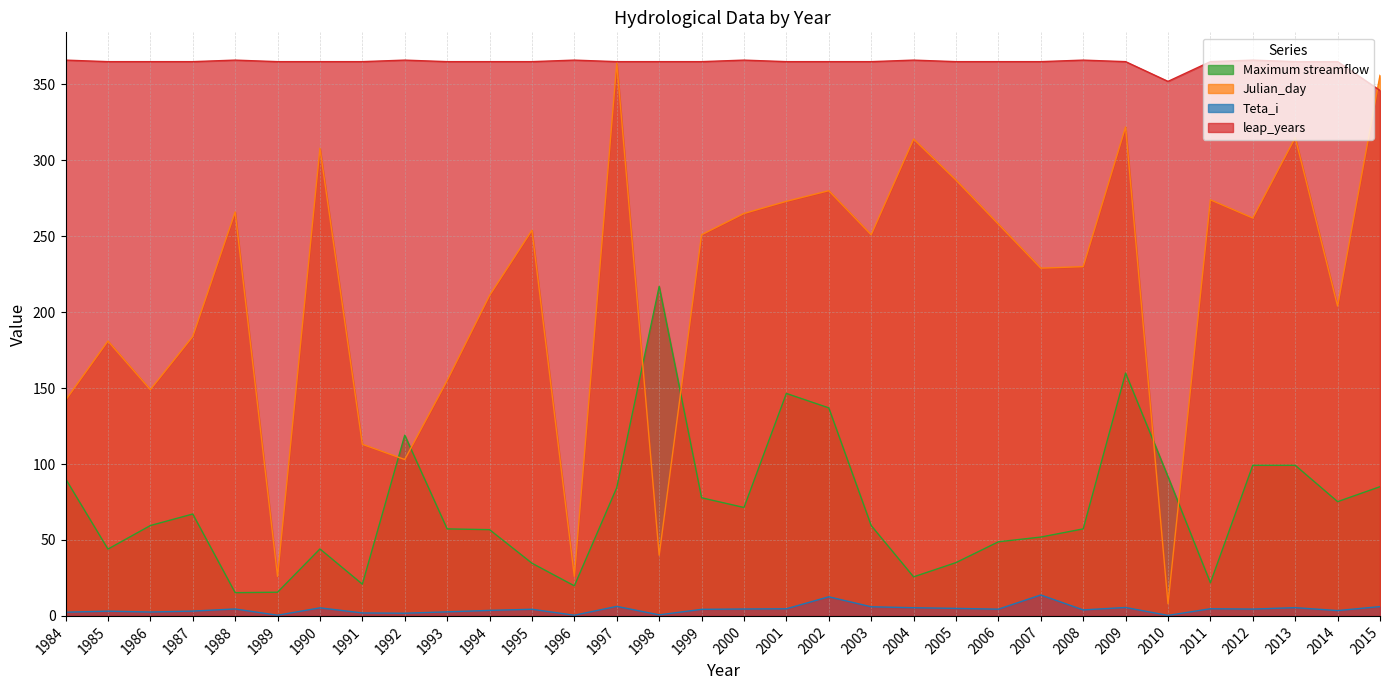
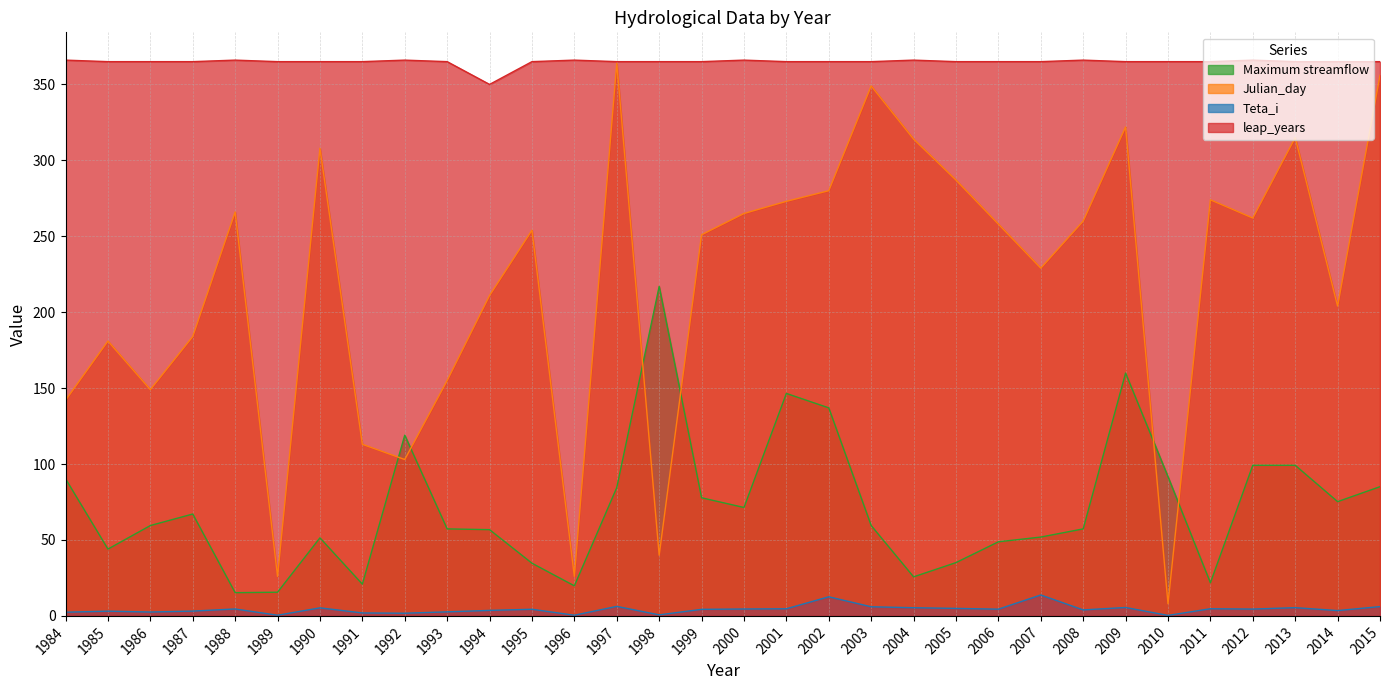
  {
    "Maximum streamflow": {
      "1984": 90,
      "1985": 44,
      "1986": 60,
      "1987": 67,
      "1988": 15,
      "1989": 16,
-     "1990": 44,
+     "1990": 51,
      "1991": 21,
      "1992": 119,
      "1993": 57,
      "1994": 57,
      "1995": 35,
      "1996": 20,
      "1997": 85,
      "1998": 217,
      "1999": 78,
      "2000": 71,
      "2001": 147,
      "2002": 137,
      "2003": 60,
      "2004": 26,
      "2005": 35,
      "2006": 49,
      "2007": 52,
      "2008": 57,
      "2009": 160,
      "2010": 92,
      "2011": 22,
      "2012": 99,
      "2013": 99,
      "2014": 75,
      "2015": 85
    },
    "Julian_day": {
      "1984": 142,
      "1985": 181,
      "1986": 149,
      "1987": 184,
      "1988": 266,
      "1989": 26,
      "1990": 308,
      "1991": 113,
      "1992": 103,
      "1993": 155,
      "1994": 211,
      "1995": 254,
      "1996": 26,
      "1998": 40,
      "1999": 251,
      "2000": 265,
      "2001": 273,
      "2002": 280,
-     "2003": 251,
+     "2003": 349,
      "2004": 314,
      "2005": 287,
      "2006": 258,
      "2007": 229,
-     "2008": 230,
+     "2008": 260,
      "2009": 322,
      "2010": 8,
      "2011": 274,
      "2012": 262,
      "2014": 204,
      "2015": 356
    },
    "Teta_i": {
      "1984": 2,
      "1985": 3,
      "1986": 3,
      "1987": 3,
      "1988": 5,
      "1989": 0,
      "1990": 5,
      "1991": 2,
      "1992": 2,
      "1993": 3,
      "1994": 4,
      "1995": 4,
      "1996": 0,
      "1997": 6,
      "1998": 1,
      "1999": 4,
      "2000": 5,
      "2001": 5,
      "2002": 13,
      "2003": 6,
      "2004": 5,
      "2005": 5,
      "2006": 4,
      "2007": 14,
      "2008": 4,
      "2009": 6,
      "2010": 0,
      "2011": 5,
      "2012": 5,
      "2013": 5,
      "2014": 4,
      "2015": 6
    },
    "leap_years": {
      "1984": 366,
      "1985": 365,
      "1986": 365,
      "1987": 365,
      "1988": 366,
      "1989": 365,
      "1990": 365,
      "1991": 365,
      "1992": 366,
      "1993": 365,
-     "1994": 365,
+     "1994": 350,
      "1995": 365,
      "1996": 366,
      "1998": 365,
      "1999": 365,
      "2000": 366,
      "2001": 365,
      "2002": 365,
      "2003": 365,
      "2004": 366,
      "2005": 365,
      "2006": 365,
      "2007": 365,
      "2008": 366,
      "2009": 365,
-     "2010": 352,
-     "2015": 346
+     "2010": 365,
+     "2015": 365
    }
  }
